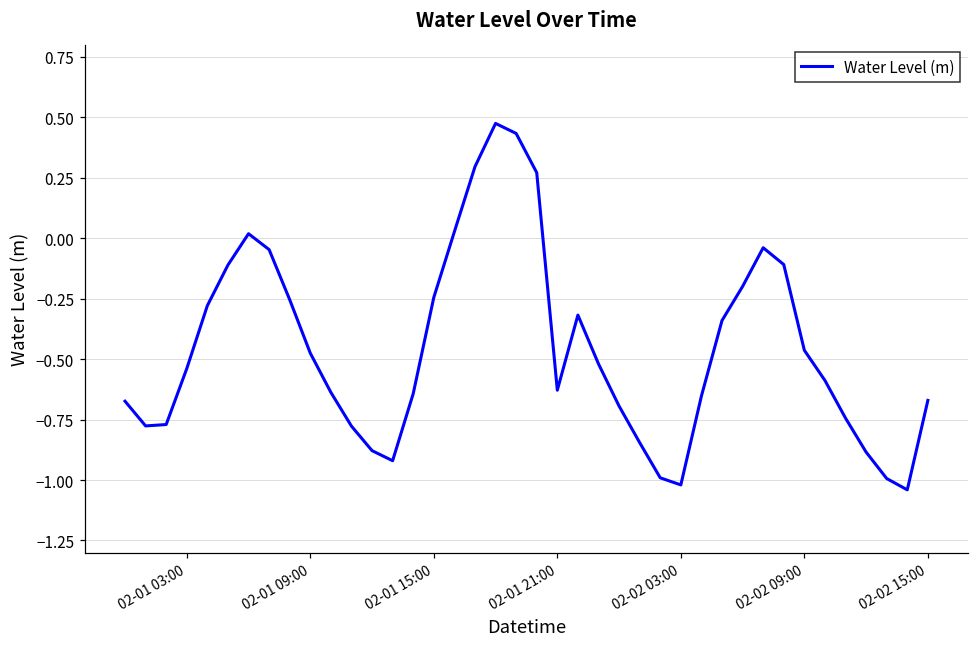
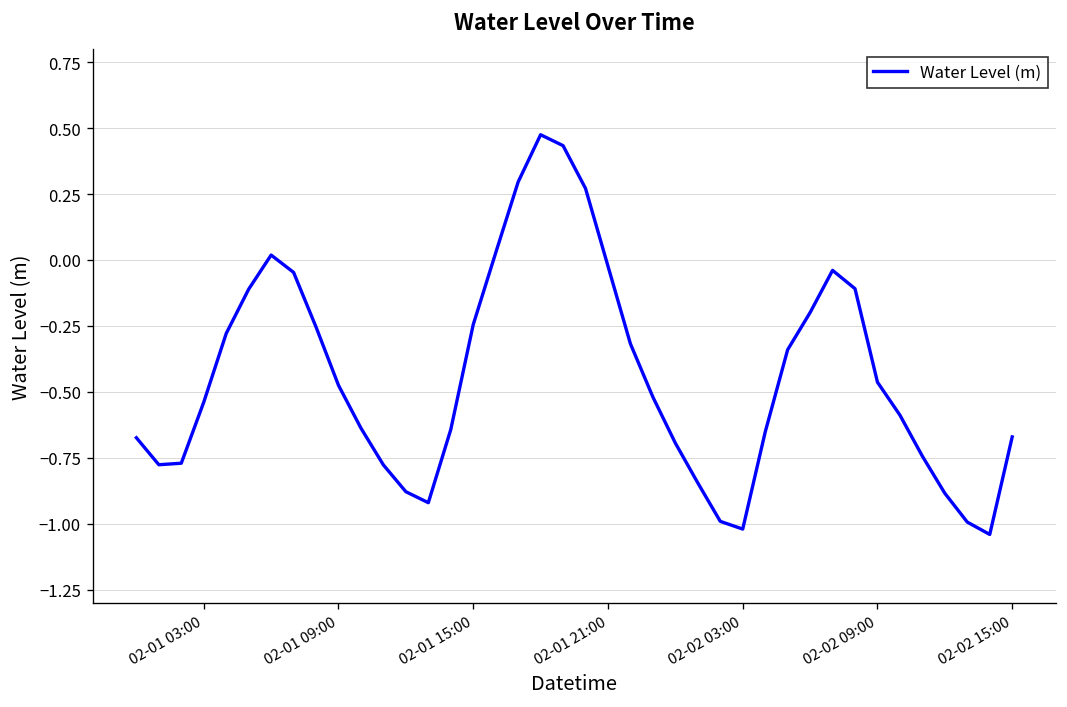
  {
    "02-01 03:00": -0.54,
    "02-01 09:00": -0.48,
    "02-01 15:00": -0.24,
-   "02-01 21:00": -0.63,
+   "02-01 21:00": -0.02,
    "02-02 03:00": -1.02,
    "02-02 09:00": -0.46,
    "02-02 15:00": -0.67
  }
